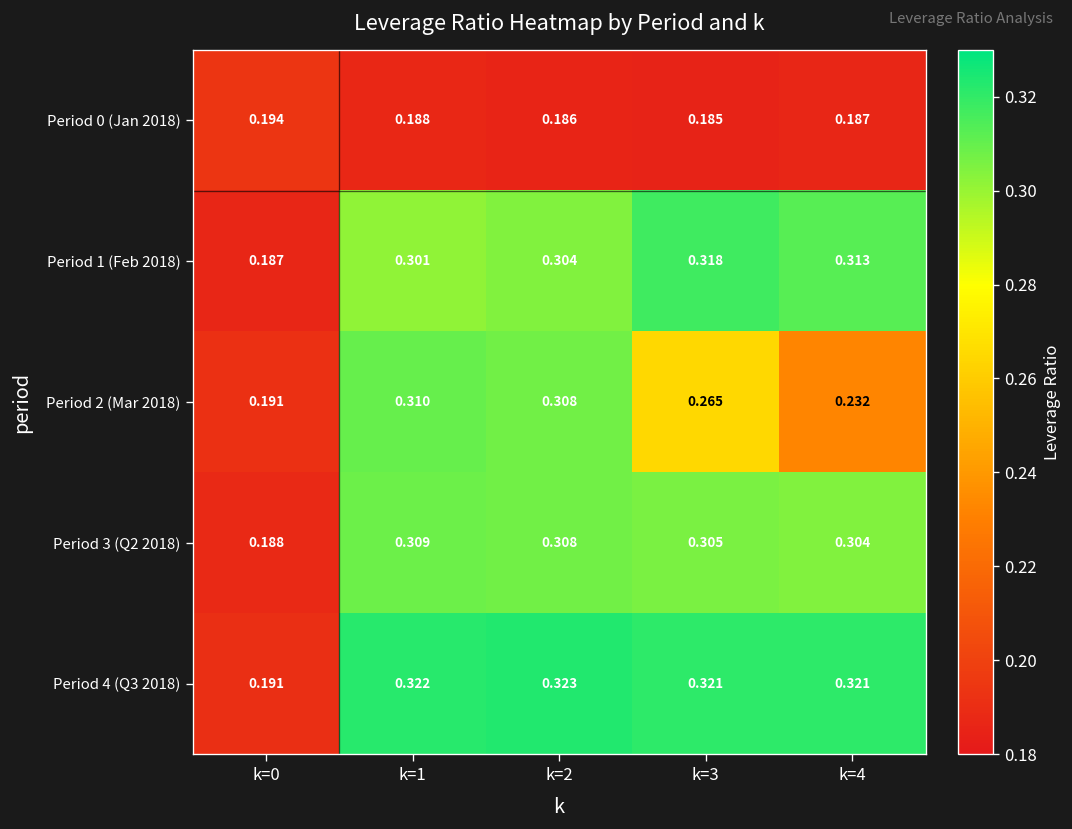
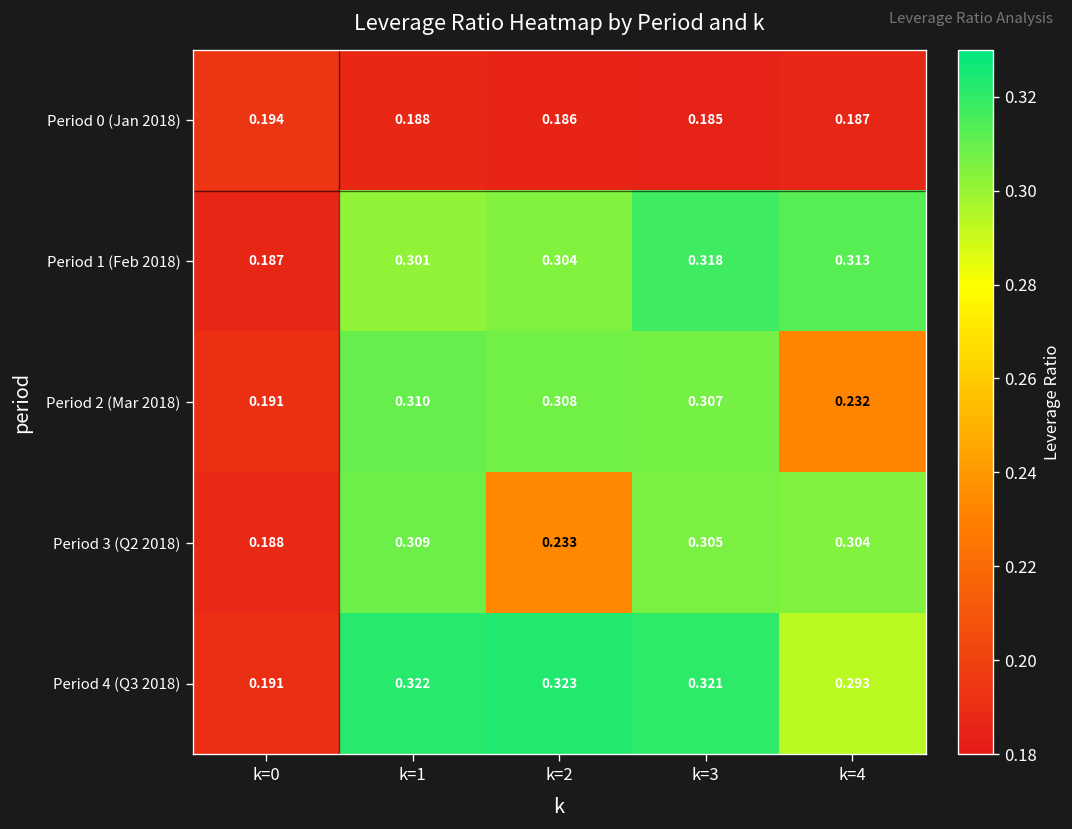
  {
    "Period 0 (Jan 2018)": {
      "k=0": 0.194,
      "k=1": 0.188,
      "k=2": 0.186,
      "k=3": 0.185,
      "k=4": 0.187
    },
    "Period 1 (Feb 2018)": {
      "k=0": 0.187,
      "k=1": 0.301,
      "k=2": 0.304,
      "k=3": 0.318,
      "k=4": 0.313
    },
    "Period 2 (Mar 2018)": {
      "k=0": 0.191,
      "k=1": 0.310,
      "k=2": 0.308,
-     "k=3": 0.265,
+     "k=3": 0.307,
      "k=4": 0.232
    },
    "Period 3 (Q2 2018)": {
      "k=0": 0.188,
      "k=1": 0.309,
-     "k=2": 0.308,
+     "k=2": 0.233,
      "k=3": 0.305,
      "k=4": 0.304
    },
    "Period 4 (Q3 2018)": {
      "k=0": 0.191,
      "k=1": 0.322,
      "k=2": 0.323,
      "k=3": 0.321,
-     "k=4": 0.321
+     "k=4": 0.293
    }
  }
